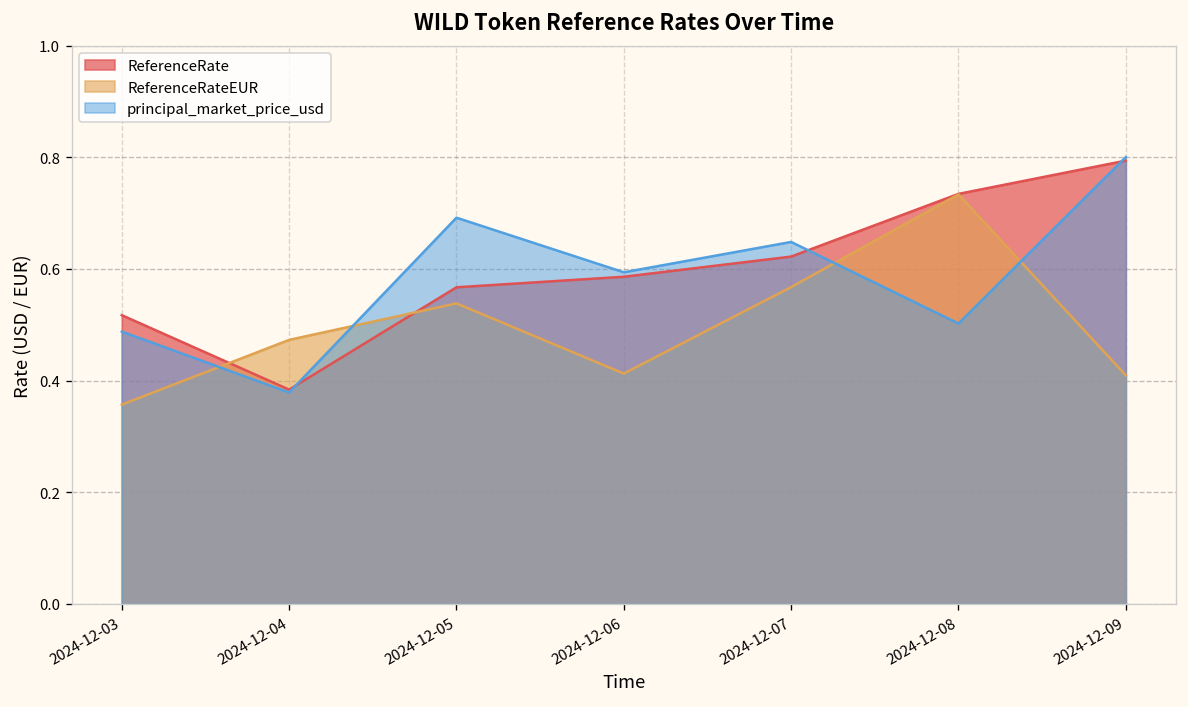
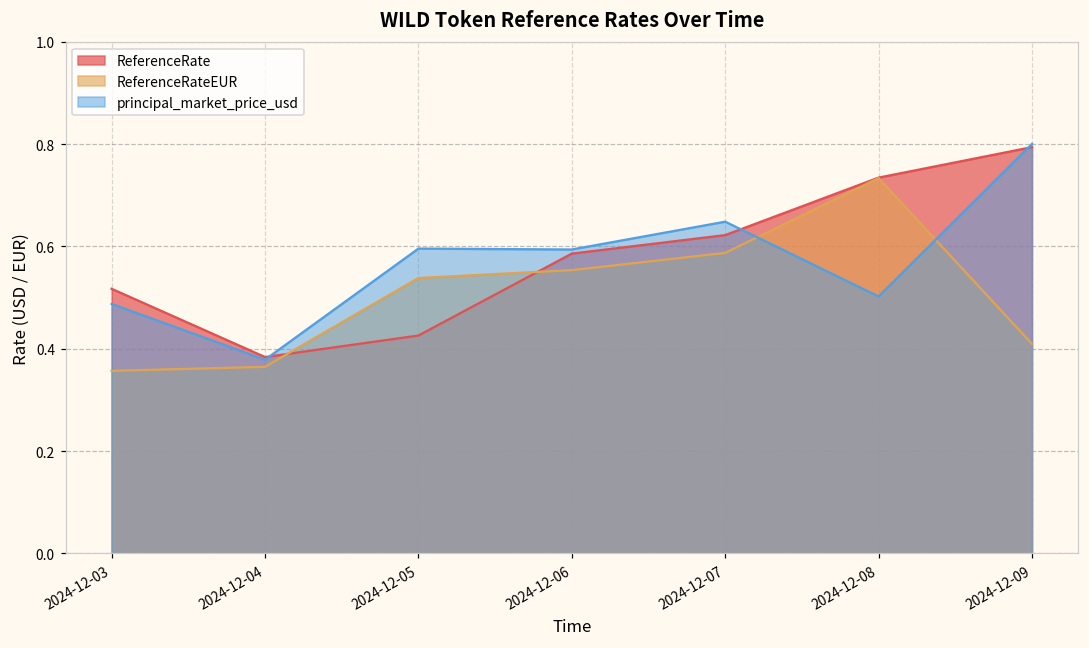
  {
    "ReferenceRate": {
      "2024-12-03": 0.52,
-     "2024-12-05": 0.57,
+     "2024-12-05": 0.43,
      "2024-12-06": 0.59,
      "2024-12-07": 0.62,
      "2024-12-09": 0.79
    },
    "ReferenceRateEUR": {
      "2024-12-03": 0.36,
-     "2024-12-04": 0.47,
+     "2024-12-04": 0.36,
      "2024-12-05": 0.54,
-     "2024-12-06": 0.41,
-     "2024-12-07": 0.57,
+     "2024-12-06": 0.55,
+     "2024-12-07": 0.59,
      "2024-12-09": 0.41
    },
    "principal_market_price_usd": {
      "2024-12-03": 0.49,
-     "2024-12-05": 0.69,
+     "2024-12-05": 0.60,
      "2024-12-06": 0.59,
      "2024-12-07": 0.65,
      "2024-12-08": 0.50,
      "2024-12-09": 0.80
    }
  }
